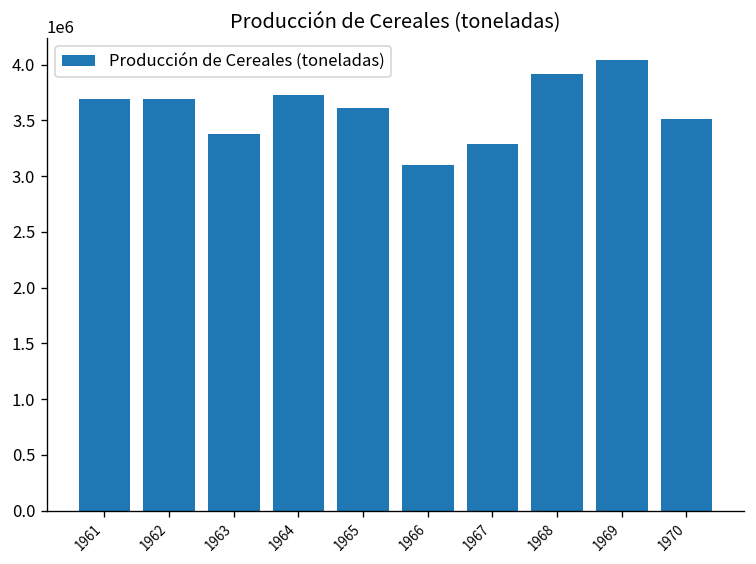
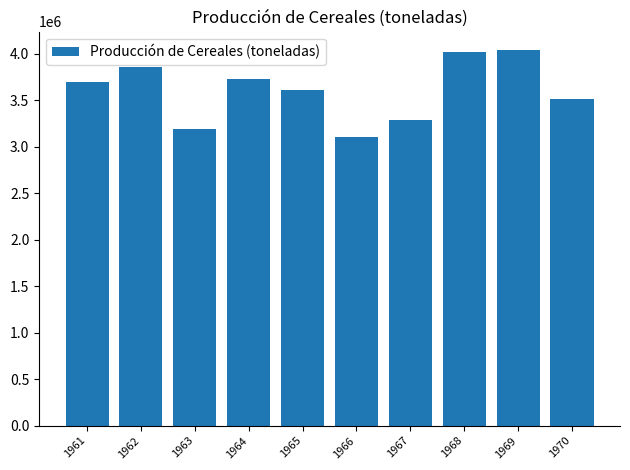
  {
    "1961": 3700000,
-   "1962": 3700000,
-   "1963": 3400000,
+   "1962": 3900000,
+   "1963": 3200000,
    "1964": 3700000,
    "1965": 3600000,
    "1966": 3100000,
    "1967": 3300000,
-   "1968": 3900000,
+   "1968": 4000000,
    "1969": 4000000,
    "1970": 3500000
  }
